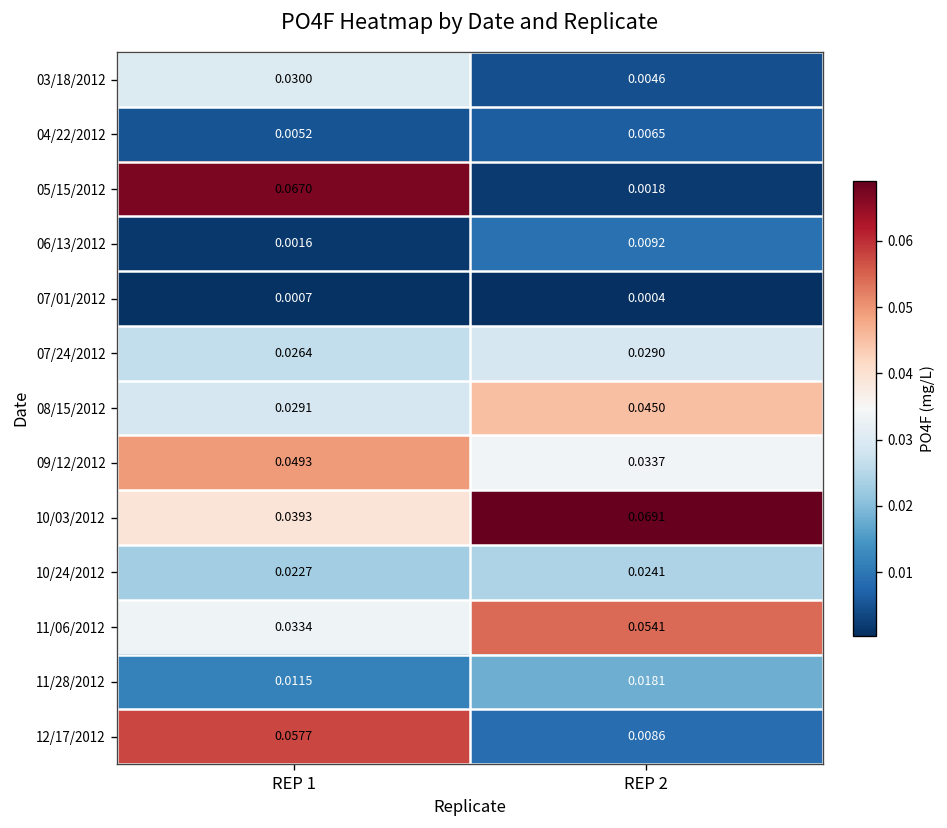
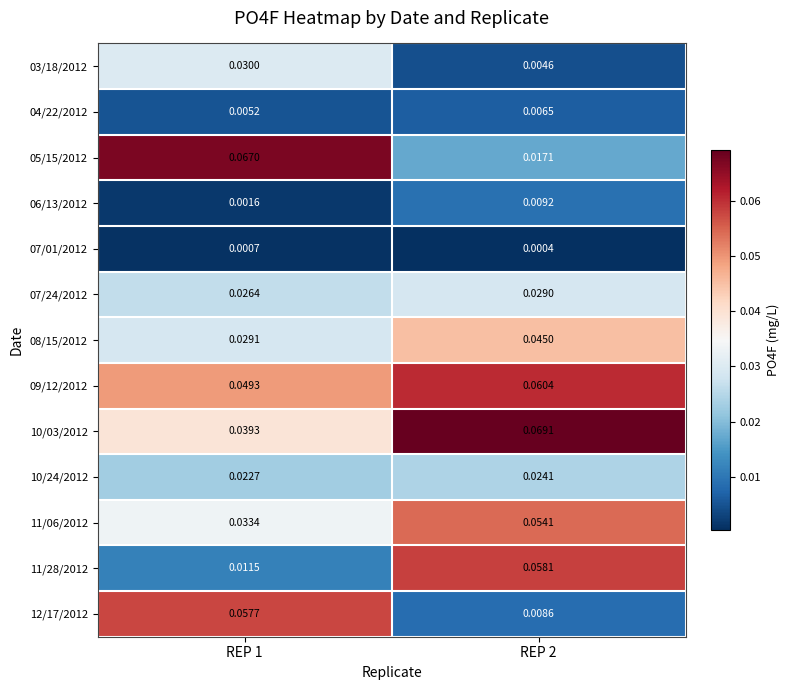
  {
    "03/18/2012": {
      "REP 1": 0.0300,
      "REP 2": 0.0046
    },
    "04/22/2012": {
      "REP 1": 0.0052,
      "REP 2": 0.0065
    },
    "05/15/2012": {
      "REP 1": 0.0670,
-     "REP 2": 0.0018
+     "REP 2": 0.0171
    },
    "06/13/2012": {
      "REP 1": 0.0016,
      "REP 2": 0.0092
    },
    "07/01/2012": {
      "REP 1": 0.0007,
      "REP 2": 0.0004
    },
    "07/24/2012": {
      "REP 1": 0.0264,
      "REP 2": 0.0290
    },
    "08/15/2012": {
      "REP 1": 0.0291,
      "REP 2": 0.0450
    },
    "09/12/2012": {
      "REP 1": 0.0493,
-     "REP 2": 0.0337
+     "REP 2": 0.0604
    },
    "10/03/2012": {
      "REP 1": 0.0393,
      "REP 2": 0.0691
    },
    "10/24/2012": {
      "REP 1": 0.0227,
      "REP 2": 0.0241
    },
    "11/06/2012": {
      "REP 1": 0.0334,
      "REP 2": 0.0541
    },
    "11/28/2012": {
      "REP 1": 0.0115,
-     "REP 2": 0.0181
+     "REP 2": 0.0581
    },
    "12/17/2012": {
      "REP 1": 0.0577,
      "REP 2": 0.0086
    }
  }
